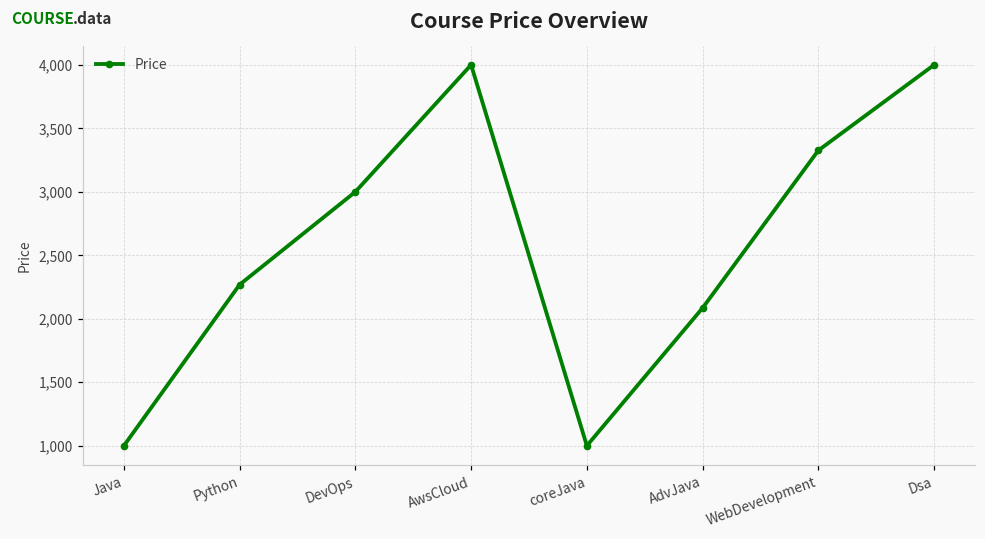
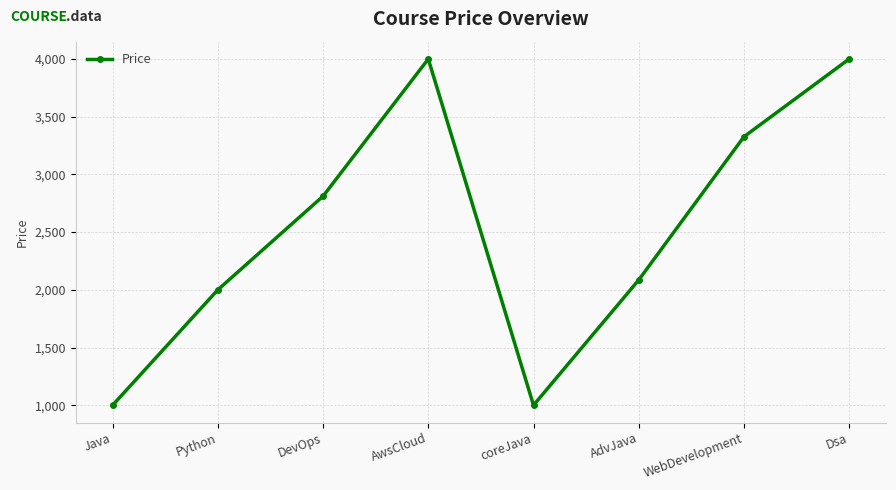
  {
    "Java": "1,000",
-   "Python": "2,270",
-   "DevOps": "3,000",
+   "Python": "2,000",
+   "DevOps": "2,810",
    "AwsCloud": "4,000",
    "coreJava": "1,000",
    "AdvJava": "2,090",
    "WebDevelopment": "3,330",
    "Dsa": "4,000"
  }
